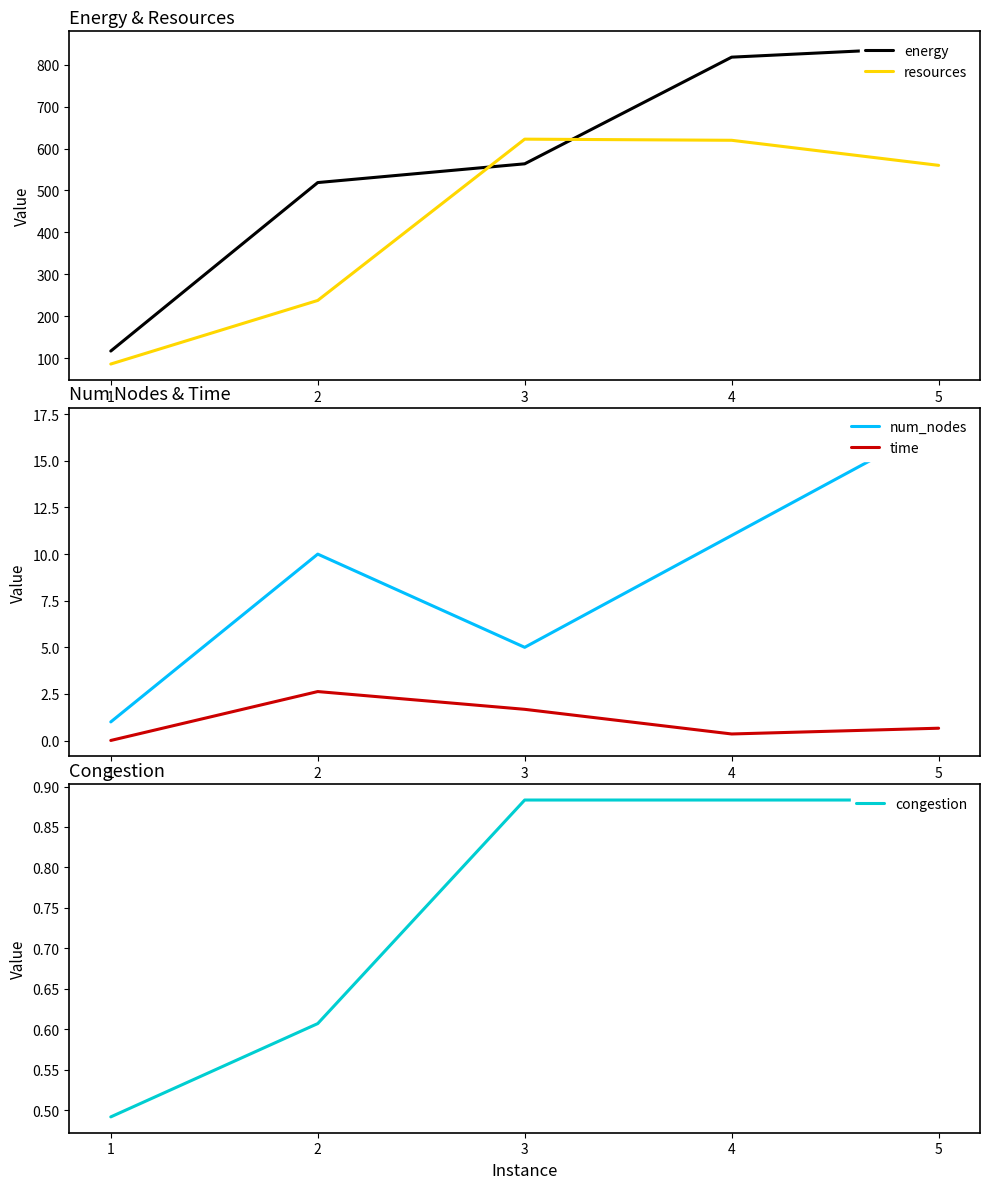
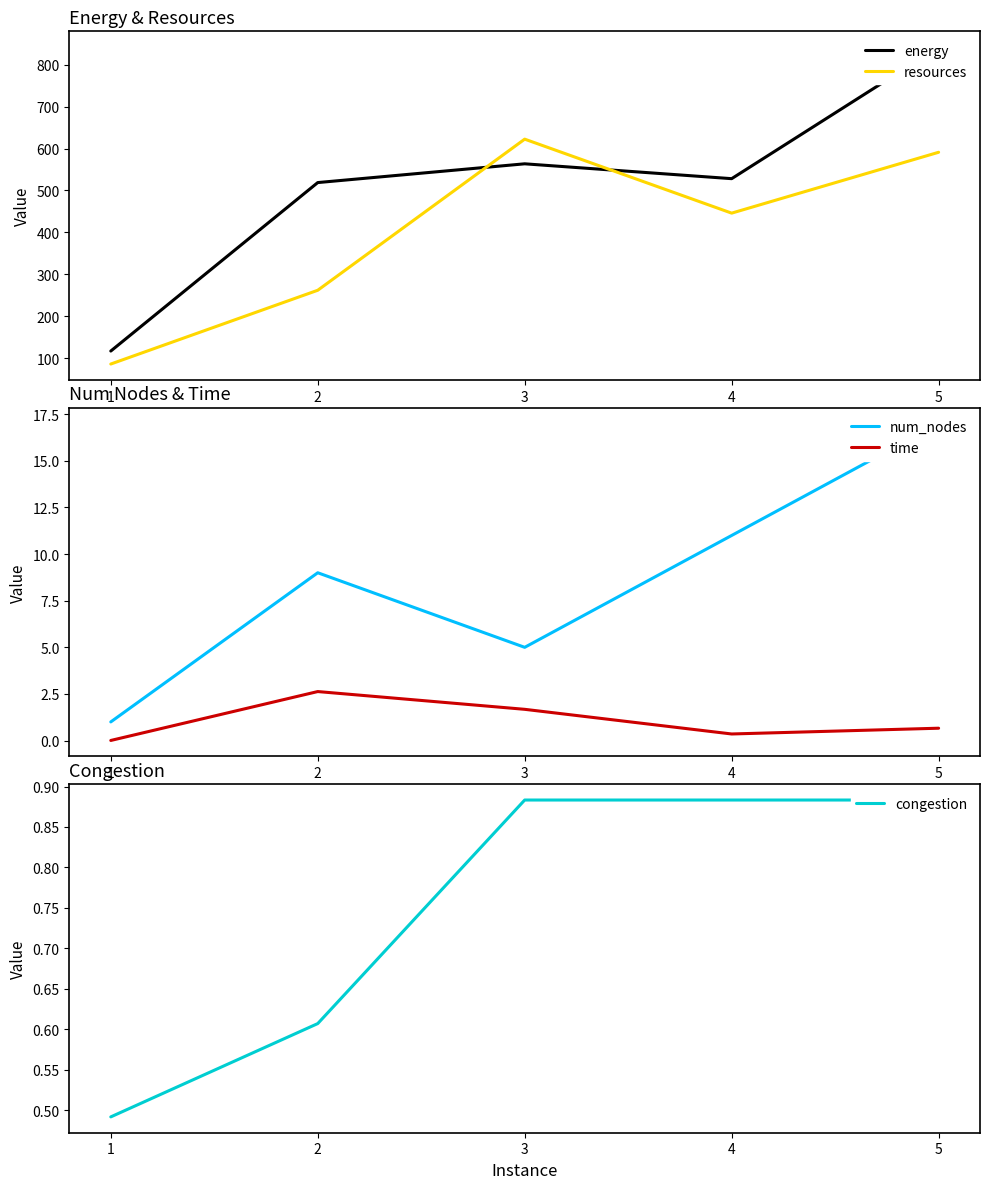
  {
    "Energy & Resources": {
      "energy": {
        "1": 120,
        "2": 520,
        "3": 560,
-       "4": 820
+       "4": 530
      },
      "resources": {
        "1": 90,
-       "2": 240,
+       "2": 260,
        "3": 620,
-       "4": 620,
-       "5": 560
+       "4": 450,
+       "5": 590
      }
    },
    "Num Nodes & Time": {
      "num_nodes": {
        "1": 1,
-       "2": 10,
+       "2": 9,
        "3": 5,
        "4": 11
      },
      "time": {
        "1": 0,
        "2": 2.6,
        "3": 1.7,
        "4": 0.4,
        "5": 0.7
      }
    },
    "Congestion": {
      "1": 0.49,
      "2": 0.61,
      "3": 0.88,
      "4": 0.88
    }
  }
